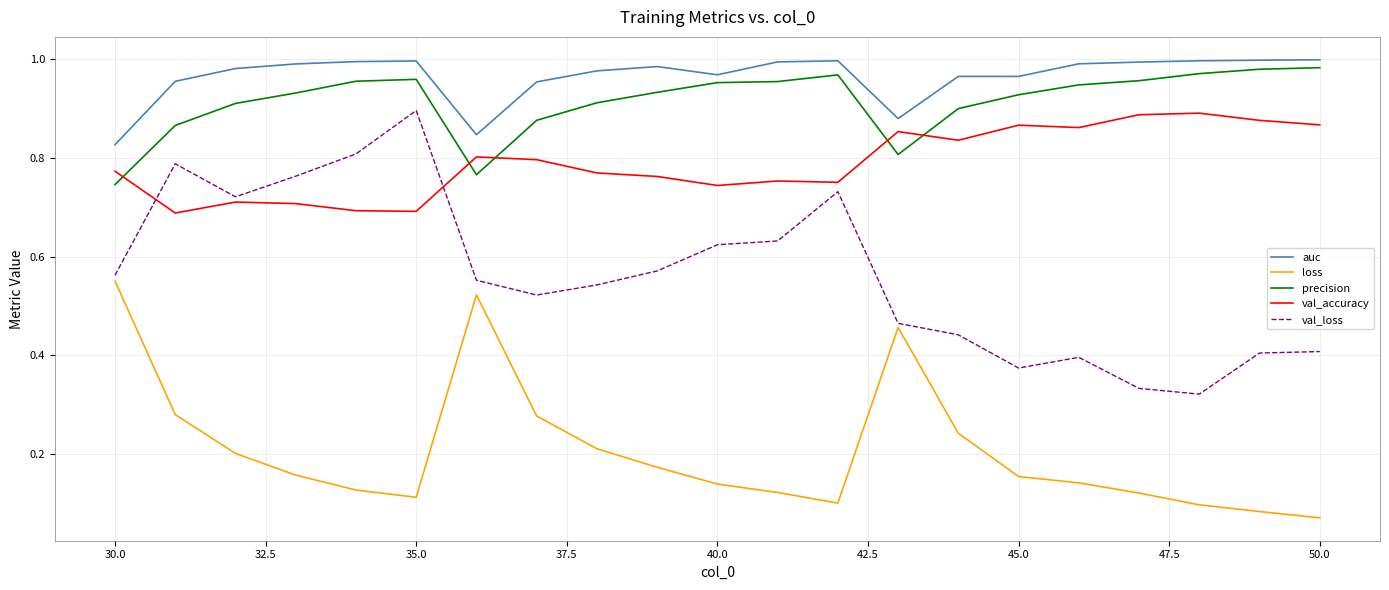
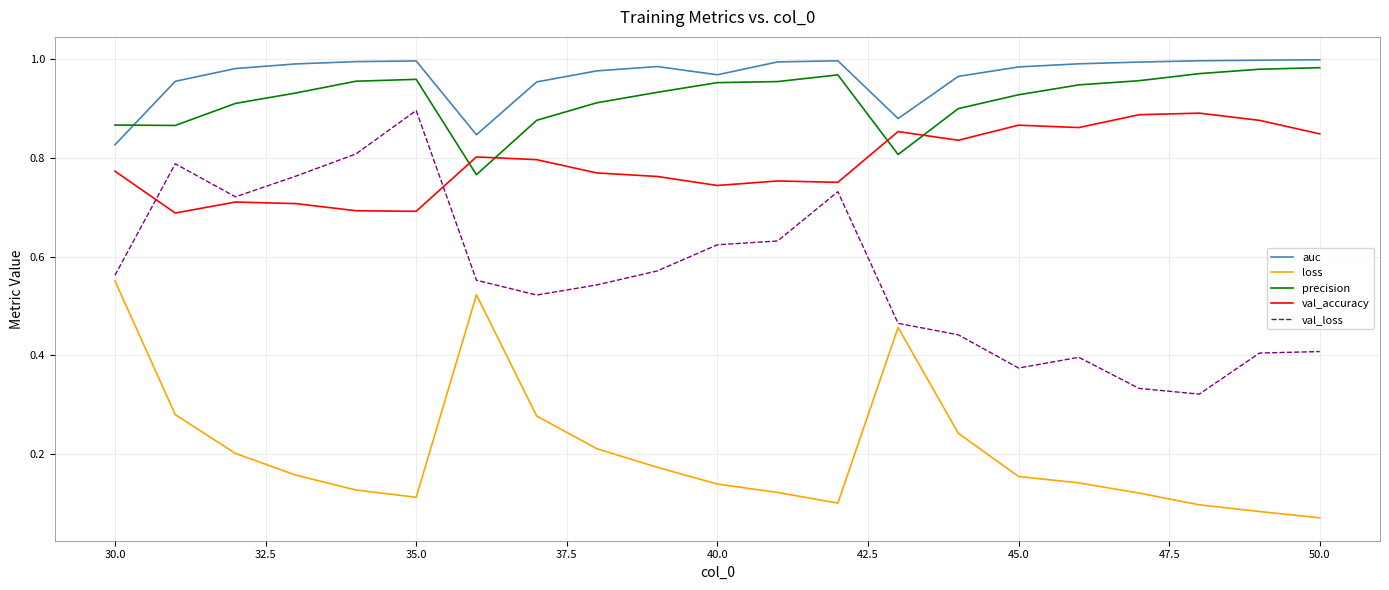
  {
    "auc": {
      "30.0": 0.83,
      "35.0": 1.00,
      "40.0": 0.97,
-     "45.0": 0.97,
+     "45.0": 0.98,
      "50.0": 1.00
    },
    "loss": {
      "30.0": 0.55,
      "35.0": 0.11,
      "40.0": 0.14,
      "45.0": 0.15,
      "50.0": 0.07
    },
    "precision": {
-     "30.0": 0.75,
+     "30.0": 0.87,
      "35.0": 0.96,
      "40.0": 0.95,
      "45.0": 0.93,
      "50.0": 0.98
    },
    "val_accuracy": {
      "30.0": 0.77,
      "35.0": 0.69,
      "40.0": 0.74,
      "45.0": 0.87,
-     "50.0": 0.87
+     "50.0": 0.85
    },
    "val_loss": {
      "30.0": 0.56,
      "35.0": 0.90,
      "40.0": 0.62,
      "45.0": 0.37,
      "50.0": 0.41
    }
  }
